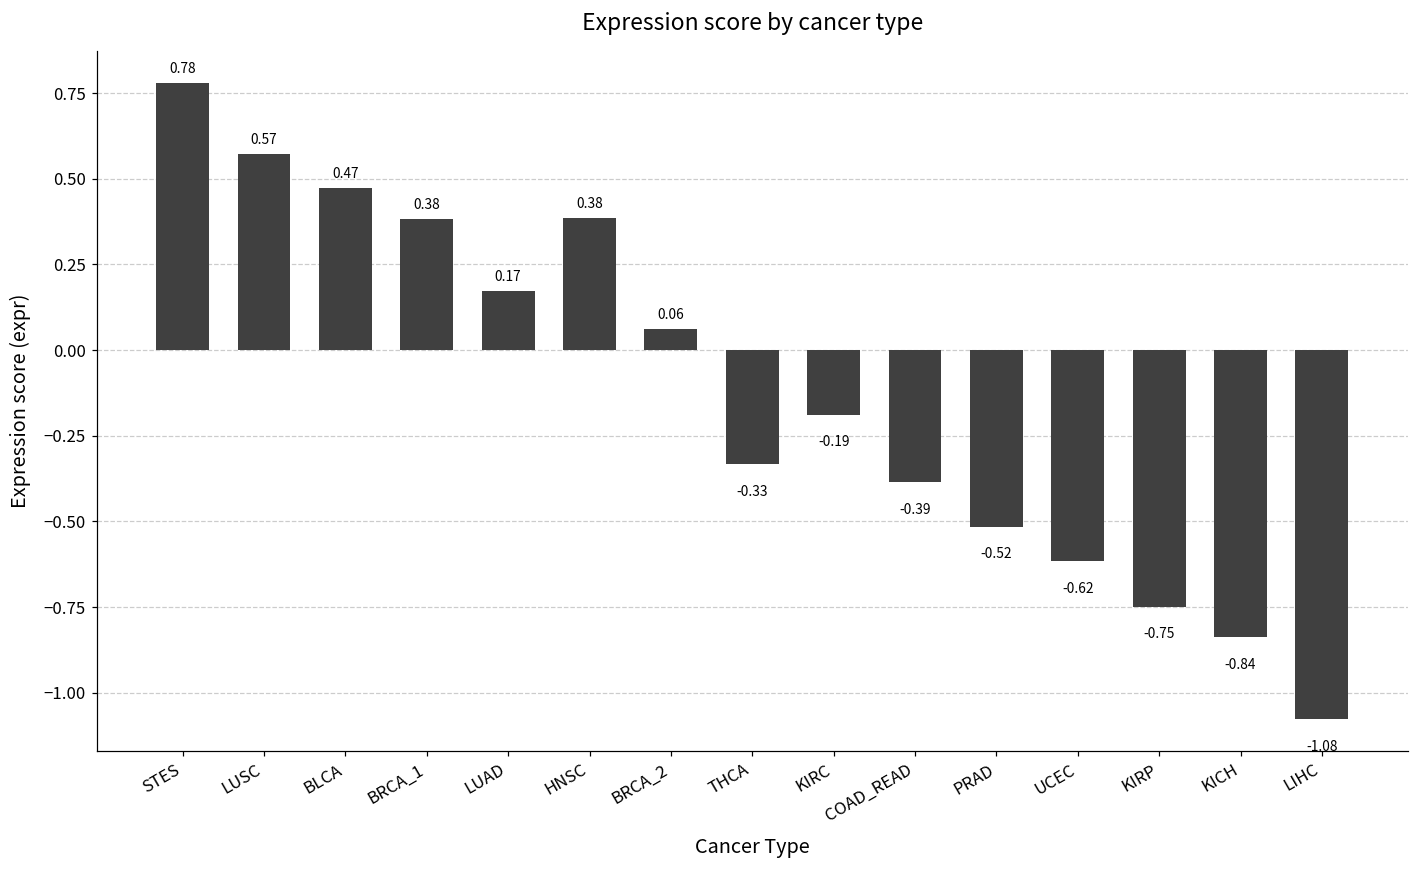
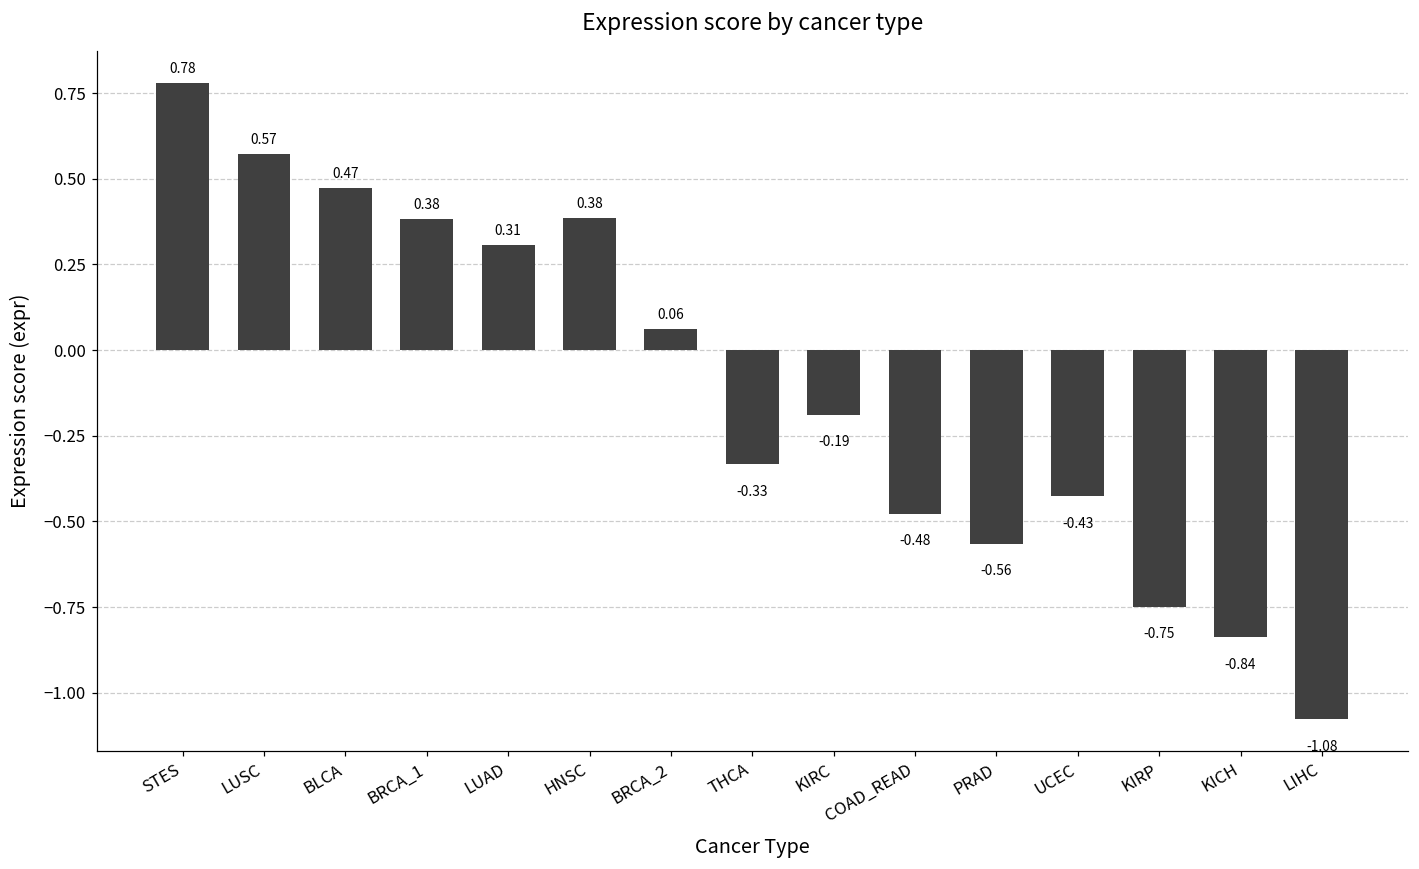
  {
    "STES": 0.78,
    "LUSC": 0.57,
    "BLCA": 0.47,
    "BRCA_1": 0.38,
-   "LUAD": 0.17,
+   "LUAD": 0.31,
    "HNSC": 0.38,
    "BRCA_2": 0.06,
    "THCA": -0.33,
    "KIRC": -0.19,
-   "COAD_READ": -0.39,
-   "PRAD": -0.52,
-   "UCEC": -0.62,
+   "COAD_READ": -0.48,
+   "PRAD": -0.56,
+   "UCEC": -0.43,
    "KIRP": -0.75,
    "KICH": -0.84,
    "LIHC": -1.08
  }
